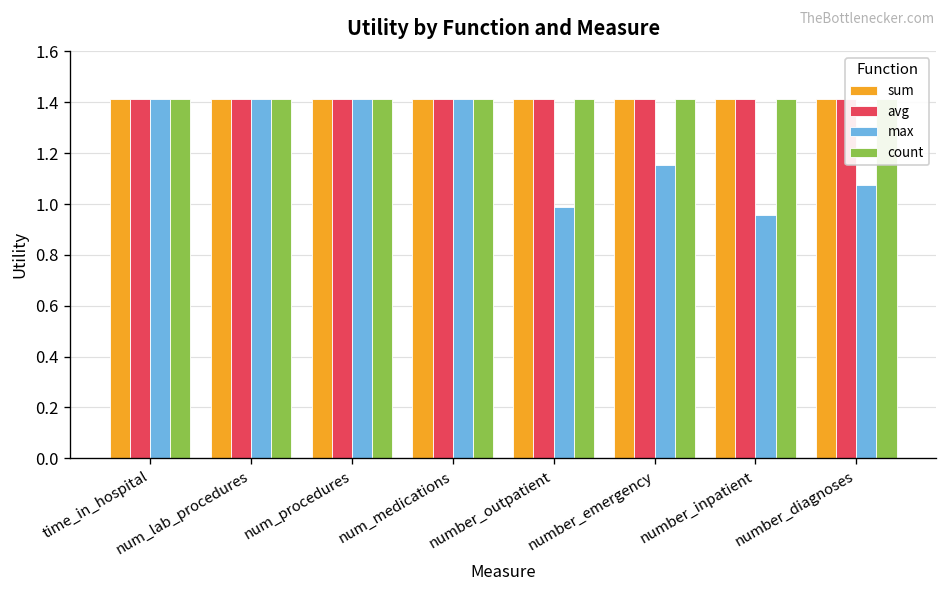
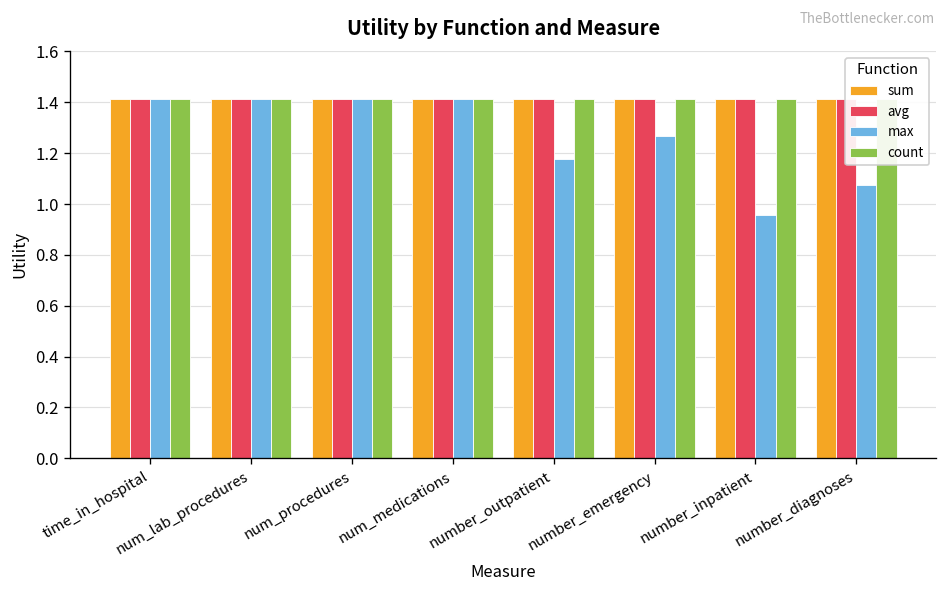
  {
    "sum": {
      "time_in_hospital": 1.41,
      "num_lab_procedures": 1.41,
      "num_procedures": 1.41,
      "num_medications": 1.41,
      "number_outpatient": 1.41,
      "number_emergency": 1.41,
      "number_inpatient": 1.41,
      "number_diagnoses": 1.41
    },
    "avg": {
      "time_in_hospital": 1.41,
      "num_lab_procedures": 1.41,
      "num_procedures": 1.41,
      "num_medications": 1.41,
      "number_outpatient": 1.41,
      "number_emergency": 1.41,
      "number_inpatient": 1.41
    },
    "max": {
      "time_in_hospital": 1.41,
      "num_lab_procedures": 1.41,
      "num_procedures": 1.41,
      "num_medications": 1.41,
-     "number_outpatient": 0.99,
-     "number_emergency": 1.15,
+     "number_outpatient": 1.18,
+     "number_emergency": 1.27,
      "number_inpatient": 0.96,
      "number_diagnoses": 1.08
    },
    "count": {
      "time_in_hospital": 1.41,
      "num_lab_procedures": 1.41,
      "num_procedures": 1.41,
      "num_medications": 1.41,
      "number_outpatient": 1.41,
      "number_emergency": 1.41,
      "number_inpatient": 1.41
    }
  }
